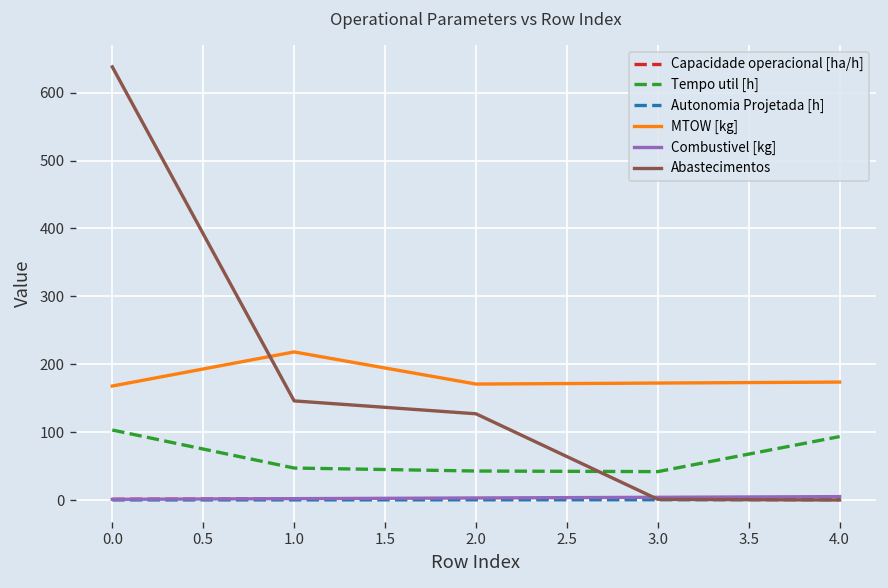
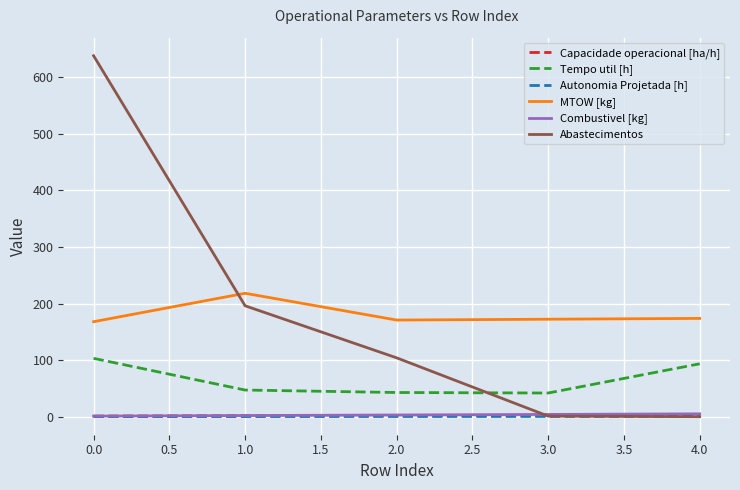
  {
    "Tempo util [h]": {
      "0.0": 100,
      "1.0": 50,
      "2.0": 40,
      "3.0": 40,
      "4.0": 90
    },
    "MTOW [kg]": {
      "0.0": 170,
      "1.0": 220,
      "2.0": 170,
      "3.0": 170,
      "4.0": 170
    },
    "Abastecimentos": {
      "0.0": 640,
-     "1.0": 150,
-     "2.0": 130
+     "1.0": 200,
+     "2.0": 100
    }
  }
